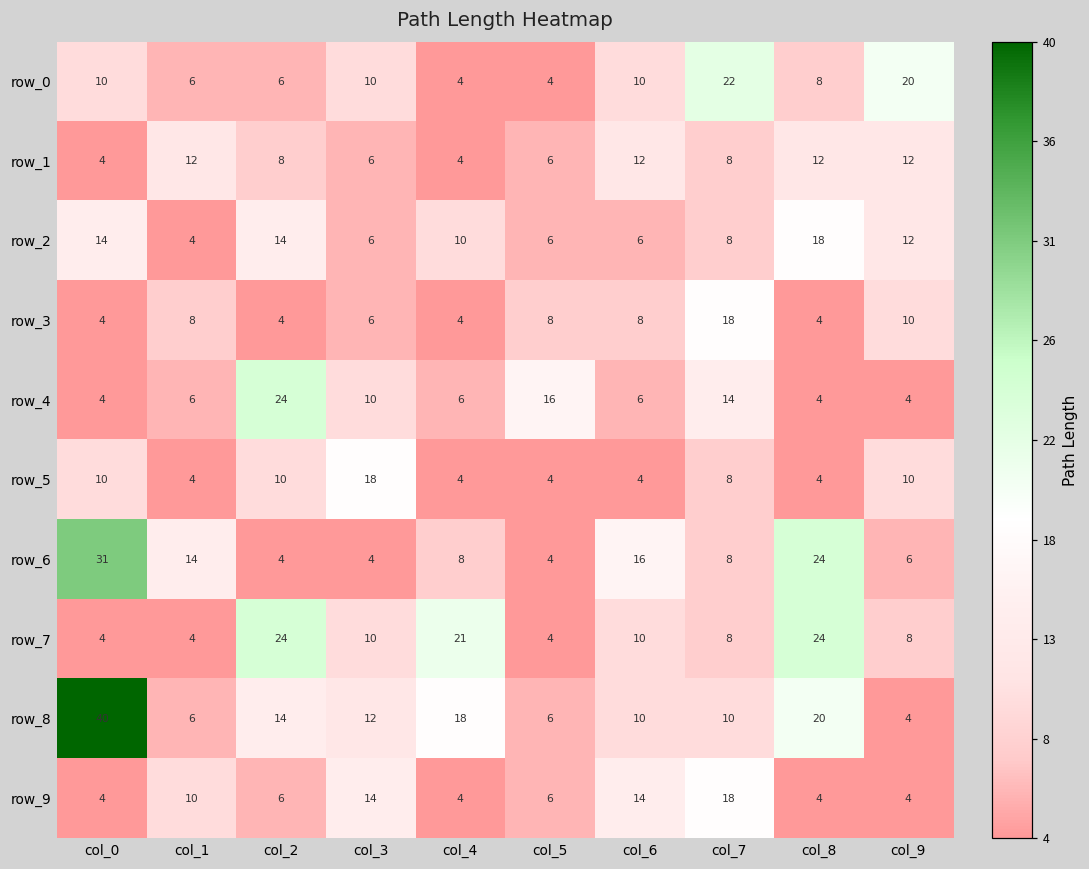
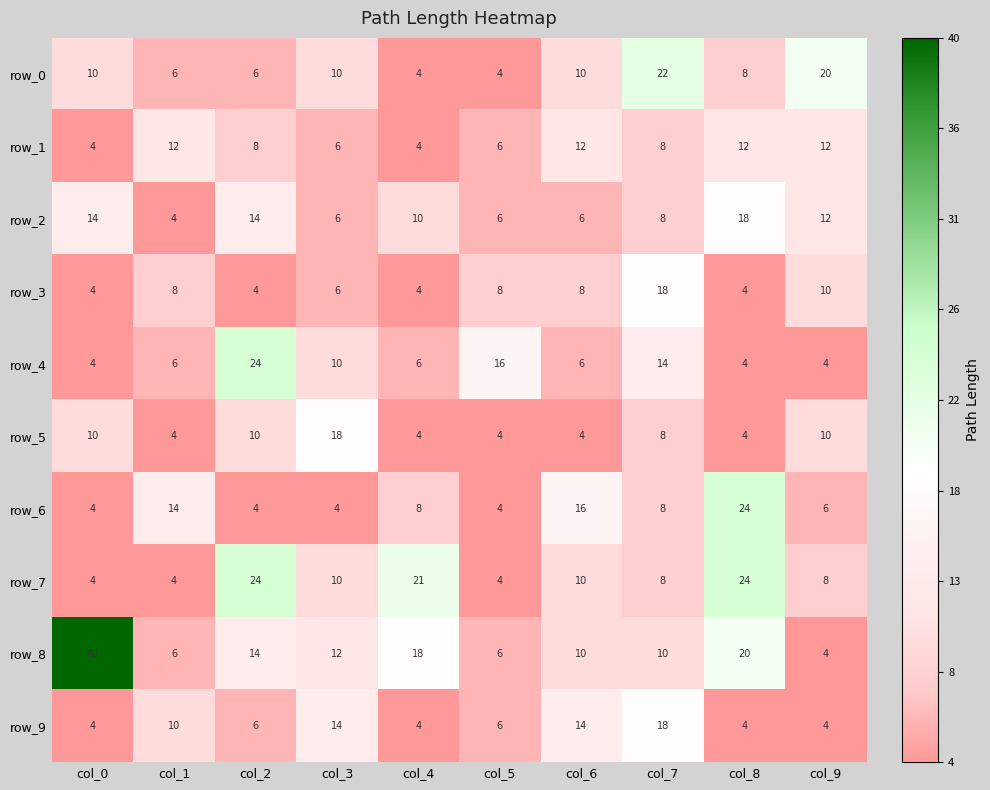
  {
    "row_0": {
      "col_0": 10,
      "col_1": 6,
      "col_2": 6,
      "col_3": 10,
      "col_4": 4,
      "col_5": 4,
      "col_6": 10,
      "col_7": 22,
      "col_8": 8,
      "col_9": 20
    },
    "row_1": {
      "col_0": 4,
      "col_1": 12,
      "col_2": 8,
      "col_3": 6,
      "col_4": 4,
      "col_5": 6,
      "col_6": 12,
      "col_7": 8,
      "col_8": 12,
      "col_9": 12
    },
    "row_2": {
      "col_0": 14,
      "col_1": 4,
      "col_2": 14,
      "col_3": 6,
      "col_4": 10,
      "col_5": 6,
      "col_6": 6,
      "col_7": 8,
      "col_8": 18,
      "col_9": 12
    },
    "row_3": {
      "col_0": 4,
      "col_1": 8,
      "col_2": 4,
      "col_3": 6,
      "col_4": 4,
      "col_5": 8,
      "col_6": 8,
      "col_7": 18,
      "col_8": 4,
      "col_9": 10
    },
    "row_4": {
      "col_0": 4,
      "col_1": 6,
      "col_2": 24,
      "col_3": 10,
      "col_4": 6,
      "col_5": 16,
      "col_6": 6,
      "col_7": 14,
      "col_8": 4,
      "col_9": 4
    },
    "row_5": {
      "col_0": 10,
      "col_1": 4,
      "col_2": 10,
      "col_3": 18,
      "col_4": 4,
      "col_5": 4,
      "col_6": 4,
      "col_7": 8,
      "col_8": 4,
      "col_9": 10
    },
    "row_6": {
-     "col_0": 31,
+     "col_0": 4,
      "col_1": 14,
      "col_2": 4,
      "col_3": 4,
      "col_4": 8,
      "col_5": 4,
      "col_6": 16,
      "col_7": 8,
      "col_8": 24,
      "col_9": 6
    },
    "row_7": {
      "col_0": 4,
      "col_1": 4,
      "col_2": 24,
      "col_3": 10,
      "col_4": 21,
      "col_5": 4,
      "col_6": 10,
      "col_7": 8,
      "col_8": 24,
      "col_9": 8
    },
    "row_8": {
      "col_0": 40,
      "col_1": 6,
      "col_2": 14,
      "col_3": 12,
      "col_4": 18,
      "col_5": 6,
      "col_6": 10,
      "col_7": 10,
      "col_8": 20,
      "col_9": 4
    },
    "row_9": {
      "col_0": 4,
      "col_1": 10,
      "col_2": 6,
      "col_3": 14,
      "col_4": 4,
      "col_5": 6,
      "col_6": 14,
      "col_7": 18,
      "col_8": 4,
      "col_9": 4
    }
  }
